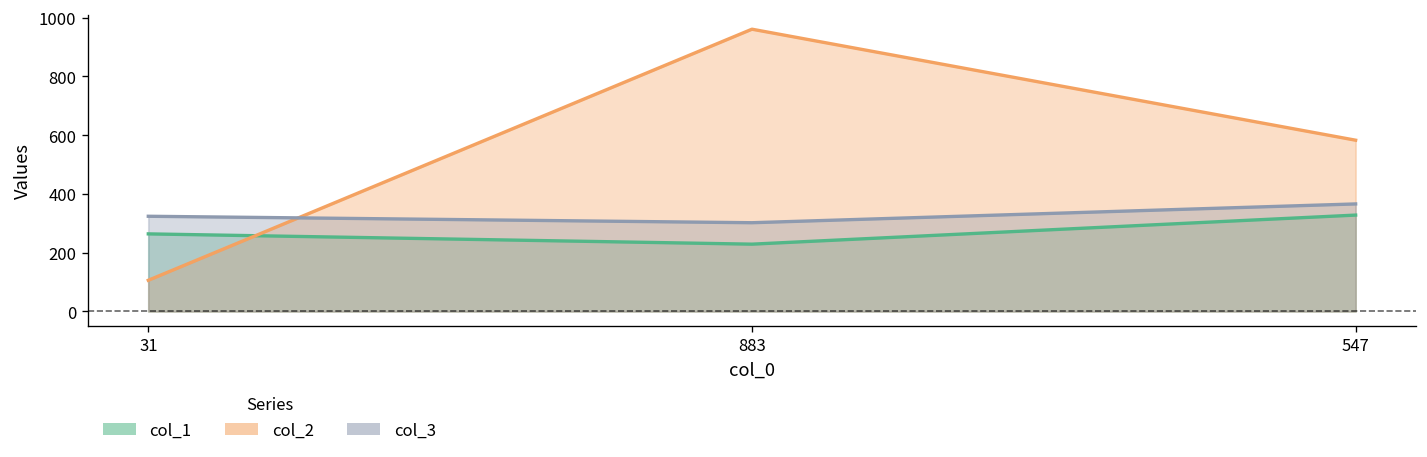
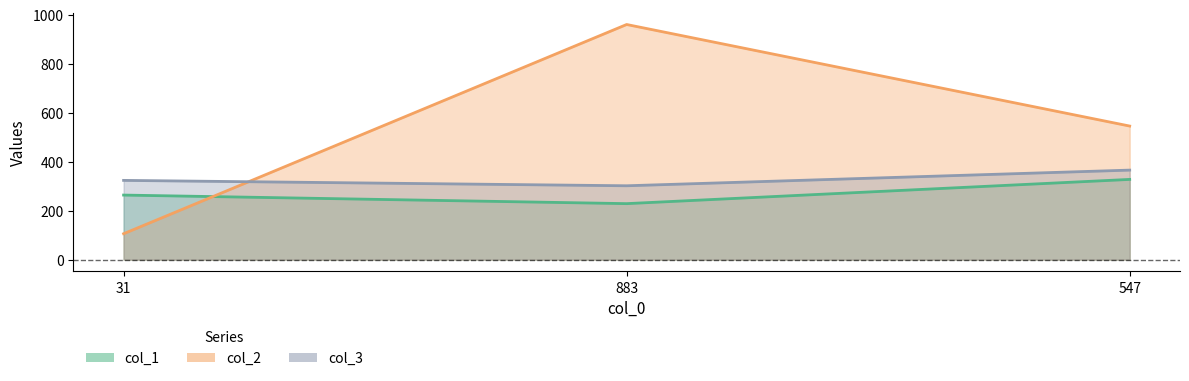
  {
    "col_2": {
      "31": 110,
      "883": 960,
-     "547": 580
+     "547": 550
    }
  }
